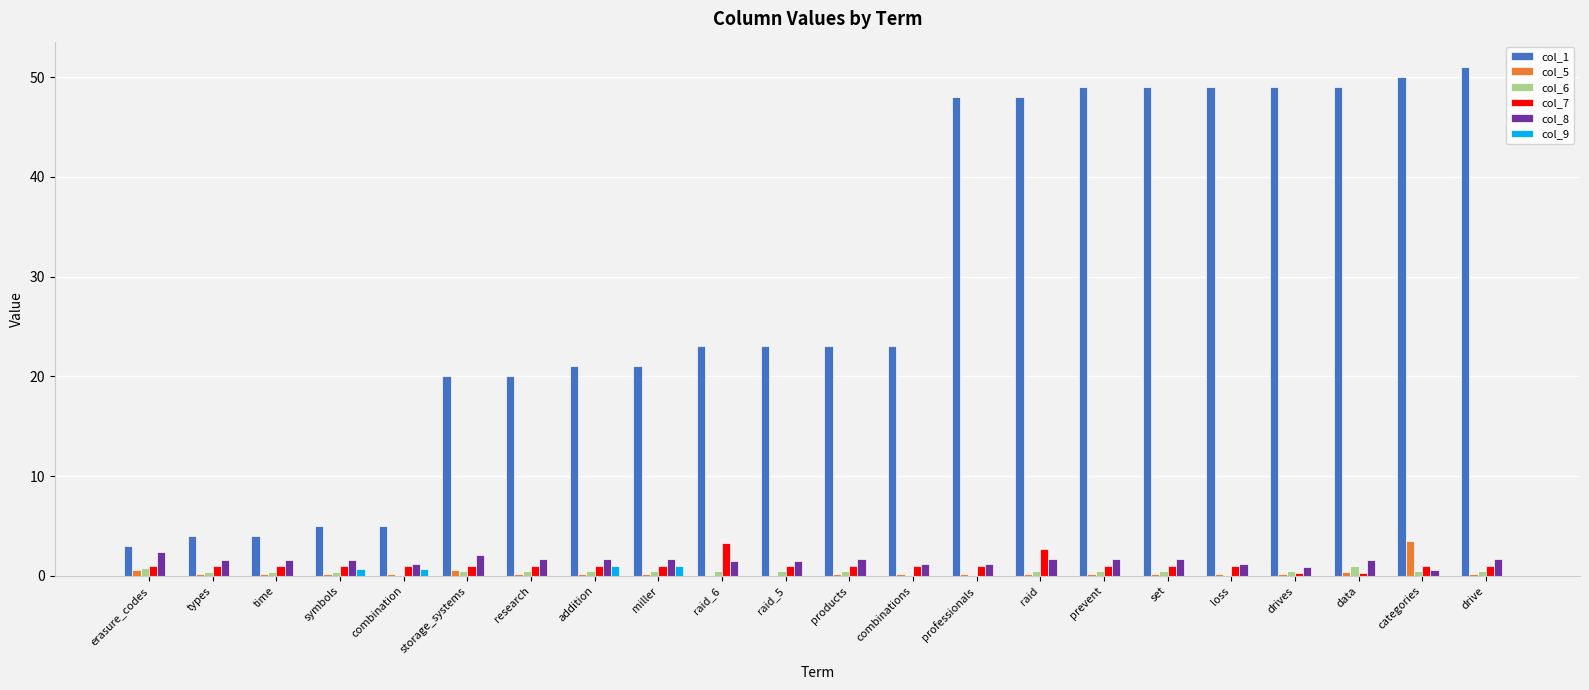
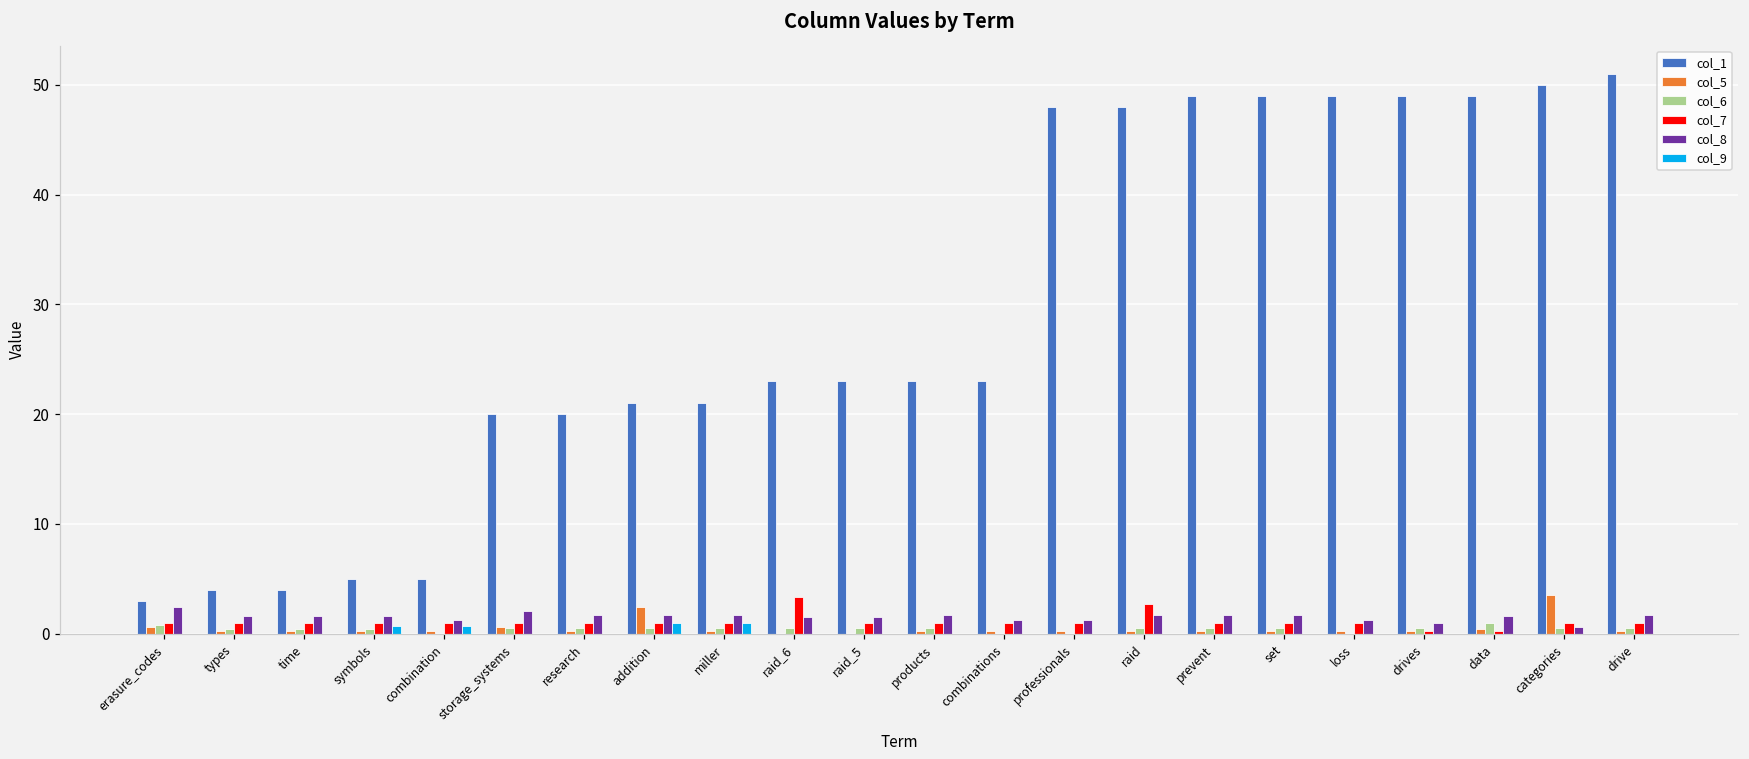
  {
    "col_1": {
      "erasure_codes": 3,
      "types": 4,
      "time": 4,
      "symbols": 5,
      "combination": 5,
      "storage_systems": 20,
      "research": 20,
      "addition": 21,
      "miller": 21,
      "raid_6": 23,
      "raid_5": 23,
      "products": 23,
      "combinations": 23,
      "professionals": 48,
      "raid": 48,
      "prevent": 49,
      "set": 49,
      "loss": 49,
      "drives": 49,
      "data": 49,
      "categories": 50,
      "drive": 51
    },
    "col_5": {
      "erasure_codes": 1,
      "storage_systems": 1,
-     "addition": 0,
+     "addition": 2,
      "raid_6": 0,
      "raid_5": 0,
      "data": 0,
      "categories": 4
    },
    "col_6": {
      "erasure_codes": 1,
      "types": 0,
      "time": 0,
      "symbols": 0,
      "combination": 0,
      "storage_systems": 1,
      "research": 1,
      "addition": 1,
      "miller": 1,
      "raid_6": 1,
      "raid_5": 1,
      "products": 1,
      "combinations": 0,
      "professionals": 0,
      "raid": 0,
      "prevent": 0,
      "set": 0,
      "loss": 0,
      "drives": 0,
      "data": 1,
      "categories": 0,
      "drive": 0
    },
    "col_7": {
      "erasure_codes": 1,
      "types": 1,
      "time": 1,
      "symbols": 1,
      "combination": 1,
      "storage_systems": 1,
      "research": 1,
      "addition": 1,
      "miller": 1,
      "raid_6": 3,
      "raid_5": 1,
      "products": 1,
      "combinations": 1,
      "professionals": 1,
      "raid": 3,
      "prevent": 1,
      "set": 1,
      "loss": 1,
      "categories": 1,
      "drive": 1
    },
    "col_8": {
      "erasure_codes": 2,
      "types": 2,
      "time": 2,
      "symbols": 2,
      "combination": 1,
      "storage_systems": 2,
      "research": 2,
      "addition": 2,
      "miller": 2,
      "raid_6": 2,
      "raid_5": 2,
      "products": 2,
      "combinations": 1,
      "professionals": 1,
      "raid": 2,
      "prevent": 2,
      "set": 2,
      "loss": 1,
      "drives": 1,
      "data": 2,
      "categories": 1,
      "drive": 2
    },
    "col_9": {
      "erasure_codes": 0,
      "types": 0,
      "time": 0,
      "symbols": 1,
      "combination": 1,
      "storage_systems": 0,
      "research": 0,
      "addition": 1,
      "miller": 1,
      "raid_6": 0,
      "raid_5": 0,
      "products": 0,
      "combinations": 0,
      "professionals": 0,
      "raid": 0,
      "prevent": 0,
      "set": 0,
      "loss": 0,
      "drives": 0,
      "data": 0,
      "categories": 0,
      "drive": 0
    }
  }
